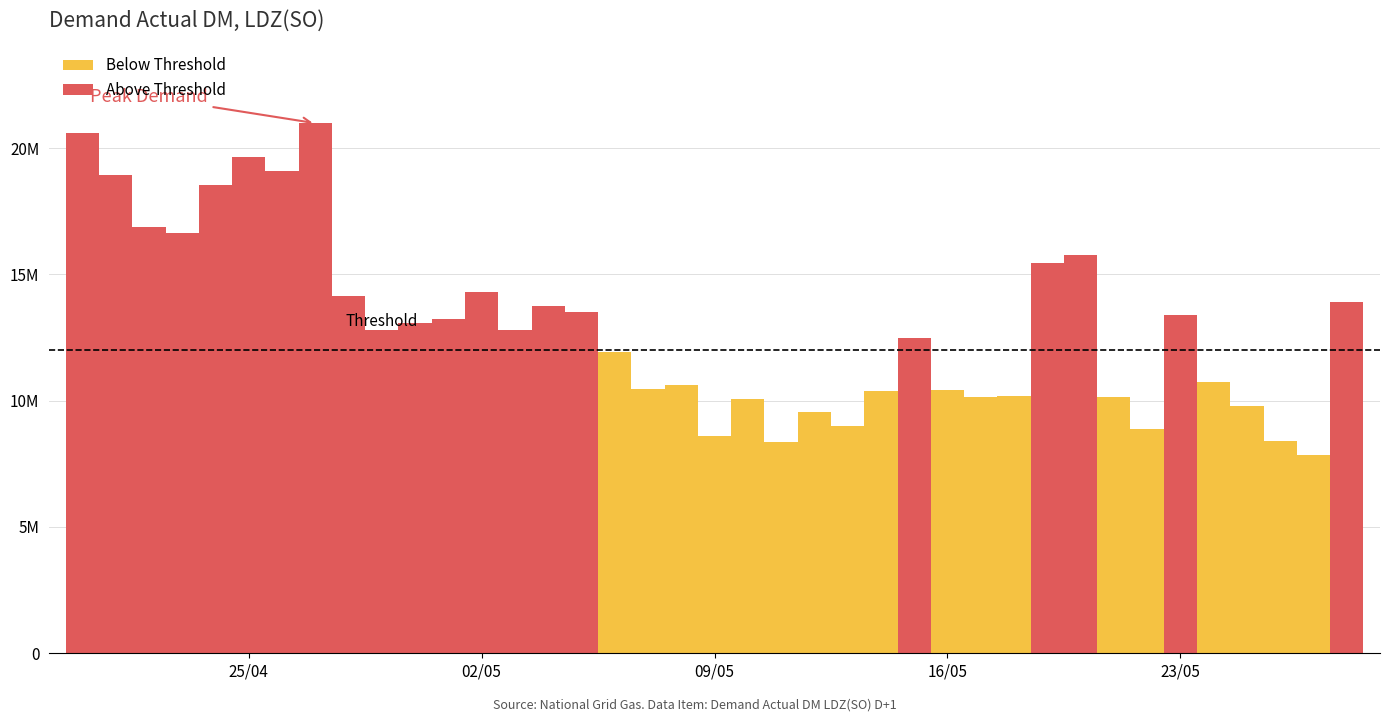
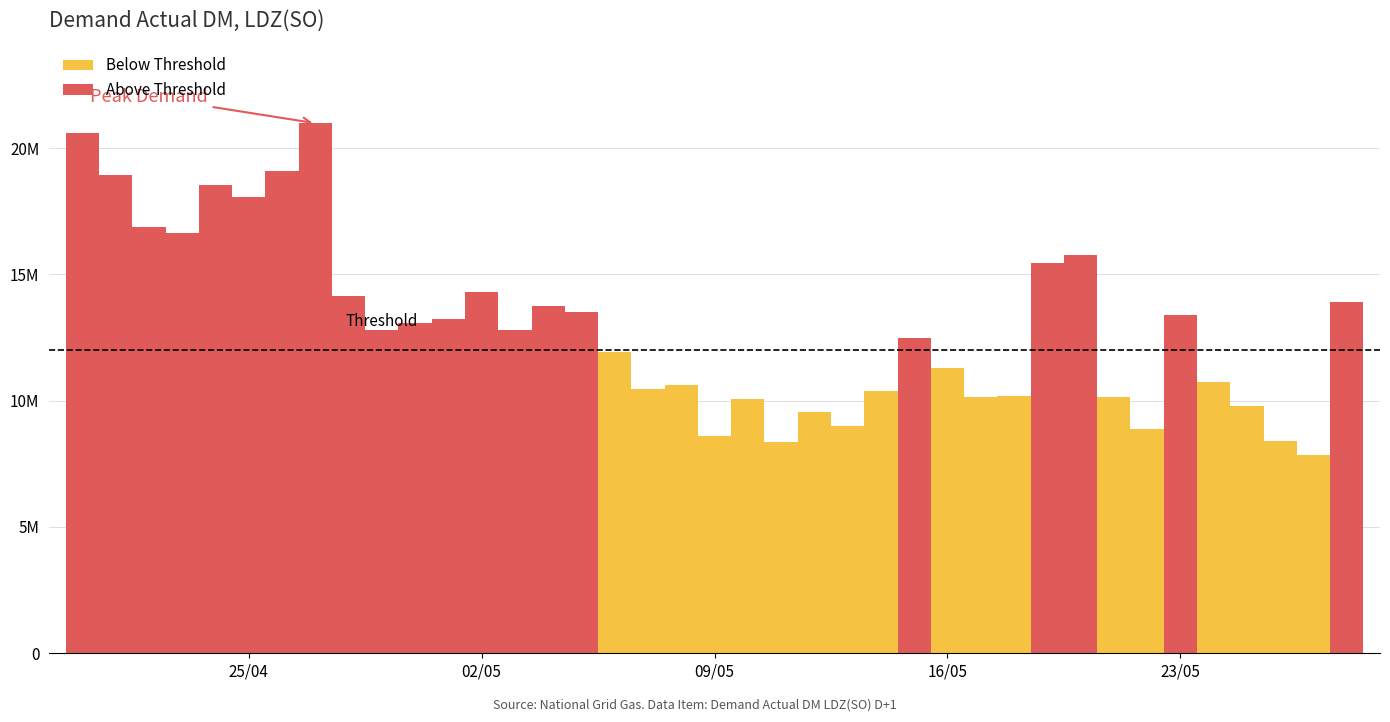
  {
-   "25/04": 19600000,
+   "25/04": 18000000,
    "02/05": 14300000,
    "09/05": 8600000,
-   "16/05": 10400000,
+   "16/05": 11300000,
    "23/05": 13400000
  }
